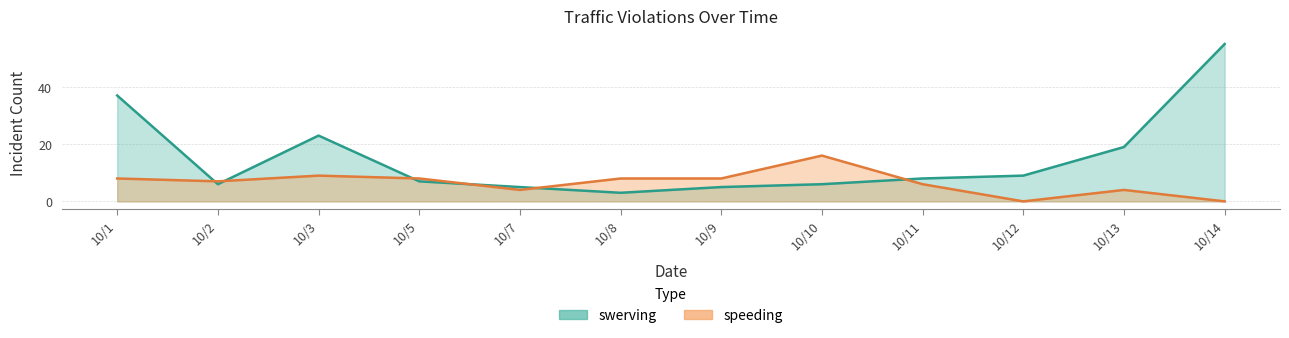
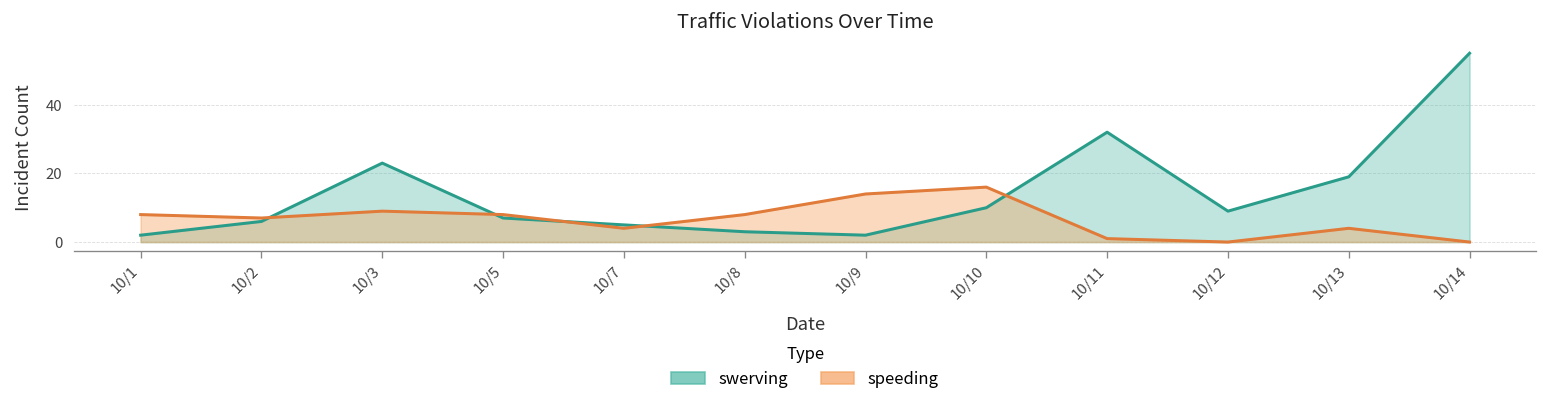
  {
    "swerving": {
-     "10/1": 37,
+     "10/1": 2,
      "10/2": 6,
      "10/3": 23,
      "10/5": 7,
      "10/7": 5,
      "10/8": 3,
-     "10/9": 5,
-     "10/10": 6,
-     "10/11": 8,
+     "10/9": 2,
+     "10/10": 10,
+     "10/11": 32,
      "10/12": 9,
      "10/13": 19,
      "10/14": 55
    },
    "speeding": {
      "10/1": 8,
      "10/2": 7,
      "10/3": 9,
      "10/5": 8,
      "10/7": 4,
      "10/8": 8,
-     "10/9": 8,
+     "10/9": 14,
      "10/10": 16,
-     "10/11": 6,
+     "10/11": 1,
      "10/12": 0,
      "10/13": 4,
      "10/14": 0
    }
  }
